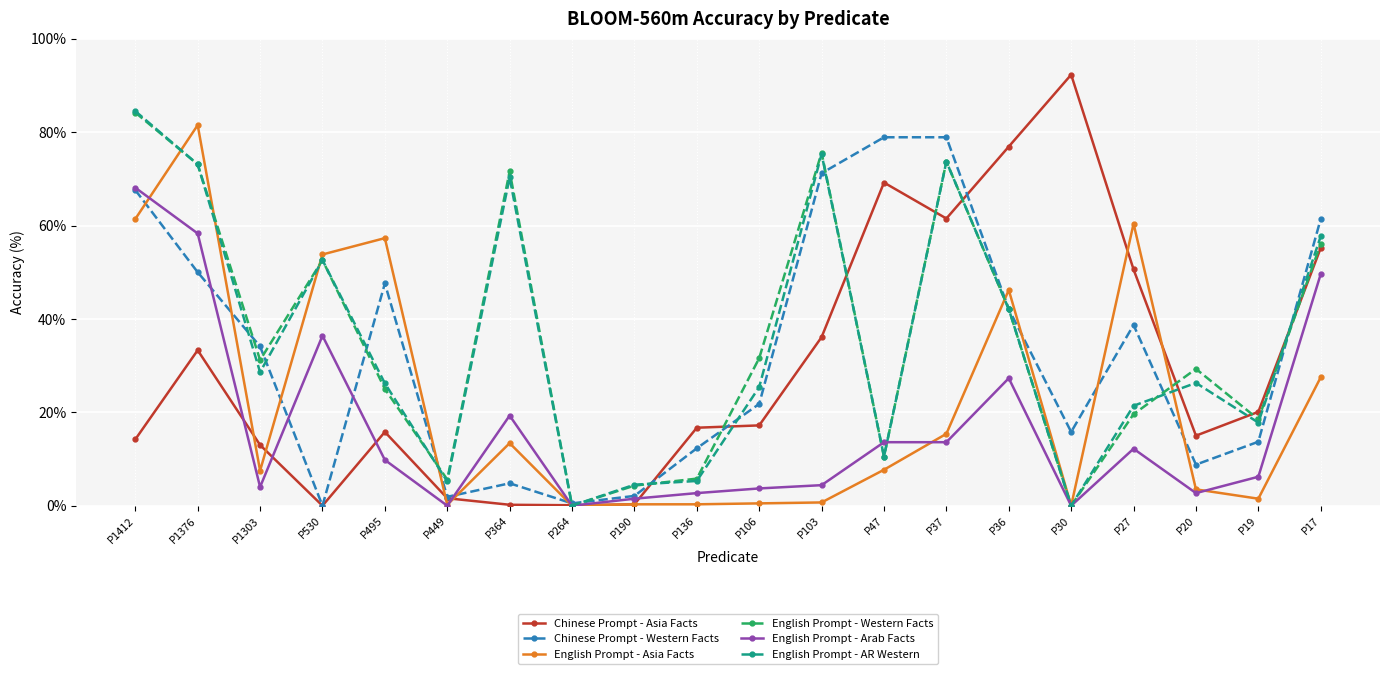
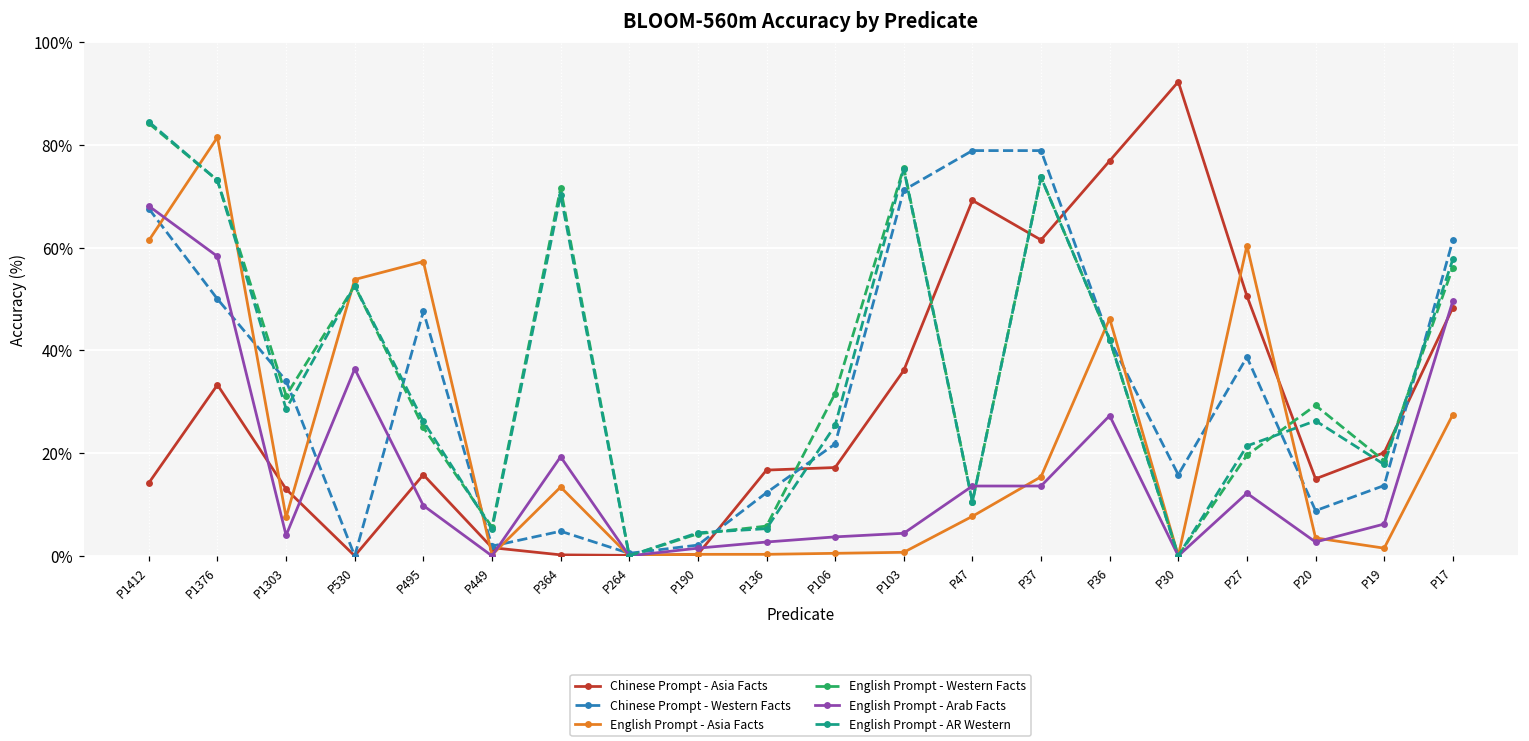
  {
    "Chinese Prompt - Asia Facts": {
      "P1412": "14%",
      "P1376": "33%",
      "P1303": "13%",
      "P495": "16%",
      "P364": "0%",
      "P136": "17%",
      "P106": "17%",
      "P103": "36%",
      "P47": "69%",
      "P37": "62%",
      "P36": "77%",
      "P30": "92%",
      "P27": "51%",
      "P20": "15%",
      "P19": "20%",
-     "P17": "55%"
+     "P17": "48%"
    },
    "Chinese Prompt - Western Facts": {
      "P1376": "50%",
      "P1303": "34%",
      "P495": "48%",
      "P364": "5%",
      "P190": "2%",
      "P136": "12%",
      "P106": "22%",
      "P103": "71%",
      "P47": "79%",
      "P37": "79%",
      "P30": "16%",
      "P27": "39%",
      "P20": "9%",
      "P19": "14%",
      "P17": "61%"
    },
    "English Prompt - Asia Facts": {
      "P1412": "61%",
      "P1376": "82%",
      "P1303": "8%",
      "P530": "54%",
      "P495": "57%",
      "P364": "13%",
      "P136": "0%",
      "P106": "1%",
      "P103": "1%",
      "P47": "8%",
      "P37": "15%",
      "P36": "46%",
      "P27": "60%",
      "P20": "4%",
      "P19": "2%",
      "P17": "28%"
    },
    "English Prompt - Arab Facts": {
      "P1376": "58%",
      "P1303": "4%",
      "P530": "36%",
      "P495": "10%",
      "P364": "19%",
      "P190": "2%",
      "P136": "3%",
      "P106": "4%",
      "P103": "4%",
      "P47": "14%",
      "P37": "14%",
      "P36": "27%",
      "P27": "12%",
      "P20": "3%",
      "P19": "6%",
      "P17": "50%"
    }
  }
